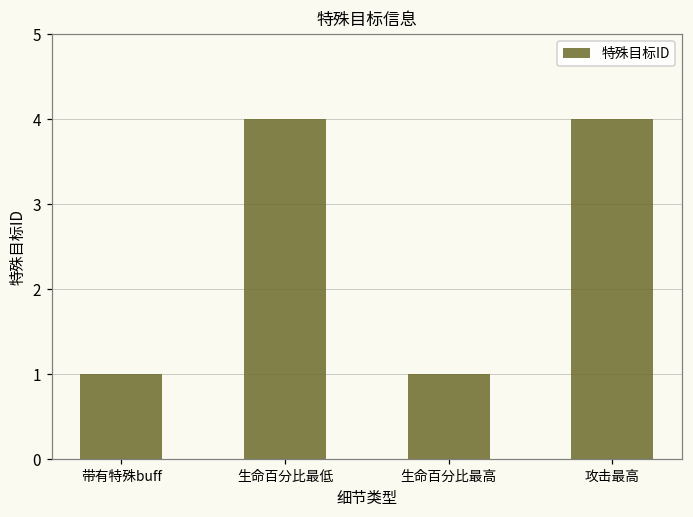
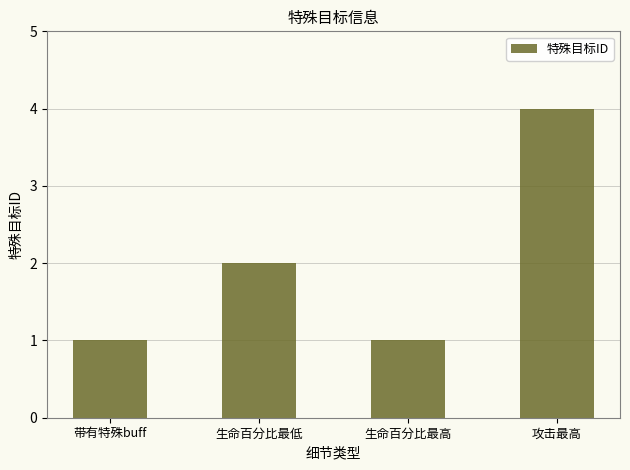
  {
    "带有特殊buff": 1,
-   "生命百分比最低": 4,
+   "生命百分比最低": 2,
    "生命百分比最高": 1,
    "攻击最高": 4
  }
